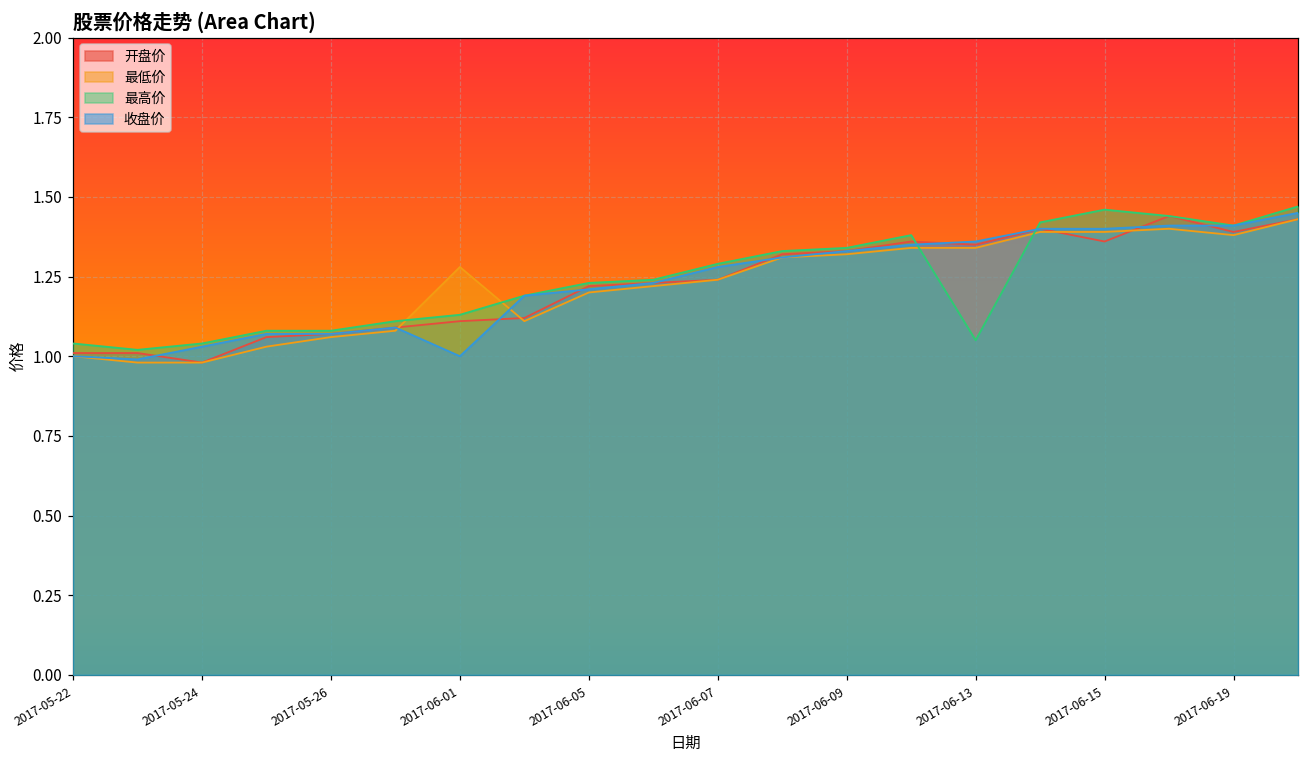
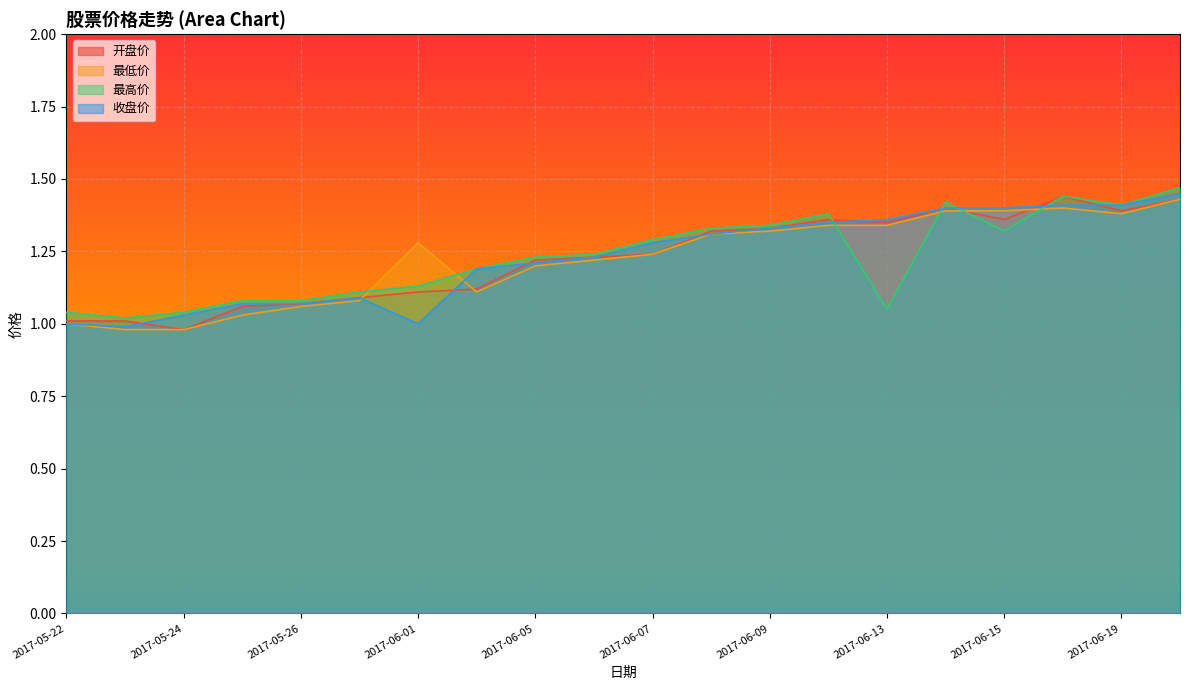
  {
    "开盘价": {
      "2017-05-22": 1.01,
      "2017-06-01": 1.11,
      "2017-06-05": 1.22,
      "2017-06-13": 1.35,
      "2017-06-15": 1.36,
      "2017-06-19": 1.39
    },
    "最低价": {
      "2017-05-26": 1.06,
      "2017-06-01": 1.28,
      "2017-06-05": 1.20,
      "2017-06-09": 1.32,
      "2017-06-13": 1.34,
      "2017-06-15": 1.39,
      "2017-06-19": 1.38
    },
    "最高价": {
      "2017-05-22": 1.04,
      "2017-05-24": 1.04,
      "2017-05-26": 1.08,
      "2017-06-01": 1.13,
      "2017-06-05": 1.23,
      "2017-06-07": 1.29,
      "2017-06-09": 1.34,
      "2017-06-13": 1.05,
-     "2017-06-15": 1.46
+     "2017-06-15": 1.32
    },
    "收盘价": {
      "2017-05-24": 1.03,
      "2017-06-01": 1.00,
      "2017-06-05": 1.21,
      "2017-06-07": 1.28,
      "2017-06-13": 1.36,
      "2017-06-15": 1.40
    }
  }
